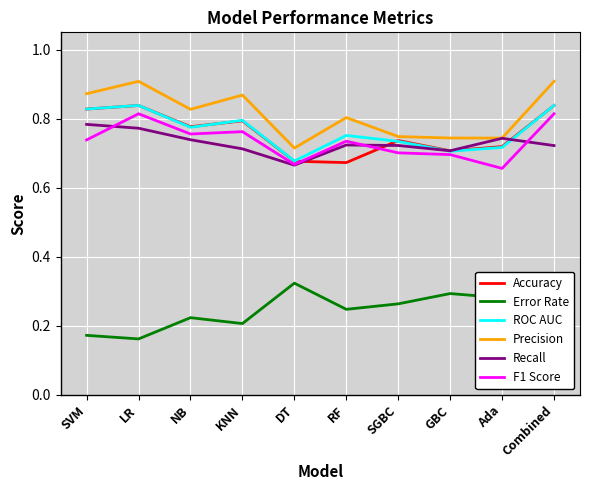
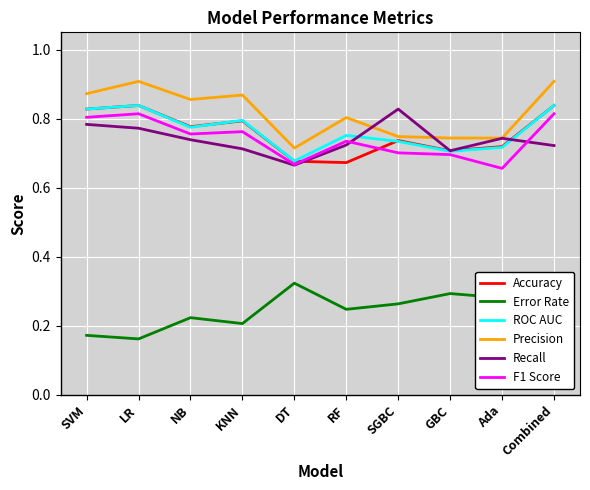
  {
    "Accuracy": {
      "RF": 0.67
    },
    "Error Rate": {
      "SVM": 0.17,
      "LR": 0.16,
      "NB": 0.22,
      "KNN": 0.21,
      "DT": 0.32,
      "RF": 0.25,
      "SGBC": 0.26,
      "GBC": 0.29
    },
    "ROC AUC": {
      "RF": 0.75
    },
    "Precision": {
      "SVM": 0.87,
      "LR": 0.91,
-     "NB": 0.83,
+     "NB": 0.86,
      "KNN": 0.87,
      "DT": 0.71,
      "RF": 0.80,
      "SGBC": 0.75,
      "GBC": 0.74,
      "Combined": 0.91
    },
    "Recall": {
      "SVM": 0.78,
      "LR": 0.77,
      "NB": 0.74,
      "KNN": 0.71,
      "RF": 0.72,
-     "SGBC": 0.72,
+     "SGBC": 0.83,
      "Combined": 0.72
    },
    "F1 Score": {
-     "SVM": 0.74,
+     "SVM": 0.80,
      "LR": 0.81,
      "NB": 0.76,
      "KNN": 0.76,
      "RF": 0.73,
      "SGBC": 0.70,
      "GBC": 0.70,
      "Ada": 0.66,
      "Combined": 0.81
    }
  }
